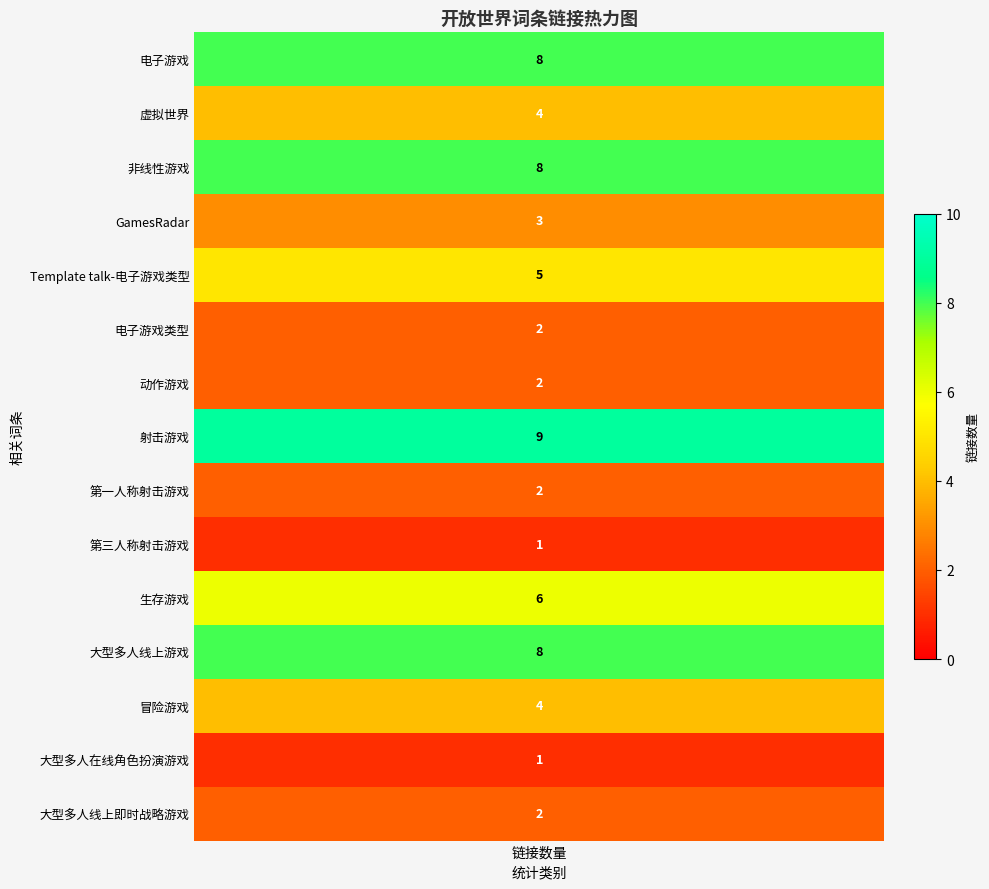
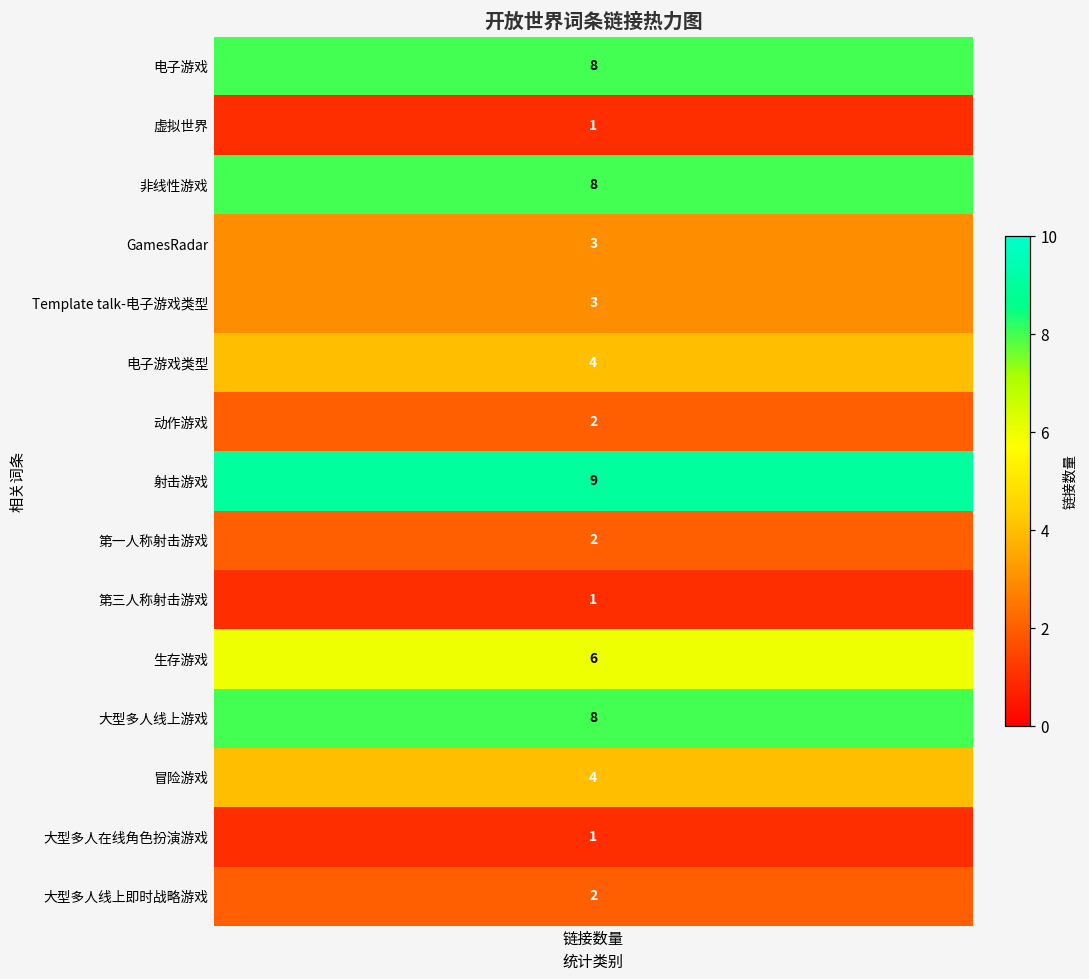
  {
    "电子游戏": {
      "链接数量": 8
    },
    "虚拟世界": {
-     "链接数量": 4
+     "链接数量": 1
    },
    "非线性游戏": {
      "链接数量": 8
    },
    "GamesRadar": {
      "链接数量": 3
    },
    "Template talk-电子游戏类型": {
-     "链接数量": 5
+     "链接数量": 3
    },
    "电子游戏类型": {
-     "链接数量": 2
+     "链接数量": 4
    },
    "动作游戏": {
      "链接数量": 2
    },
    "射击游戏": {
      "链接数量": 9
    },
    "第一人称射击游戏": {
      "链接数量": 2
    },
    "第三人称射击游戏": {
      "链接数量": 1
    },
    "生存游戏": {
      "链接数量": 6
    },
    "大型多人线上游戏": {
      "链接数量": 8
    },
    "冒险游戏": {
      "链接数量": 4
    },
    "大型多人在线角色扮演游戏": {
      "链接数量": 1
    },
    "大型多人线上即时战略游戏": {
      "链接数量": 2
    }
  }
